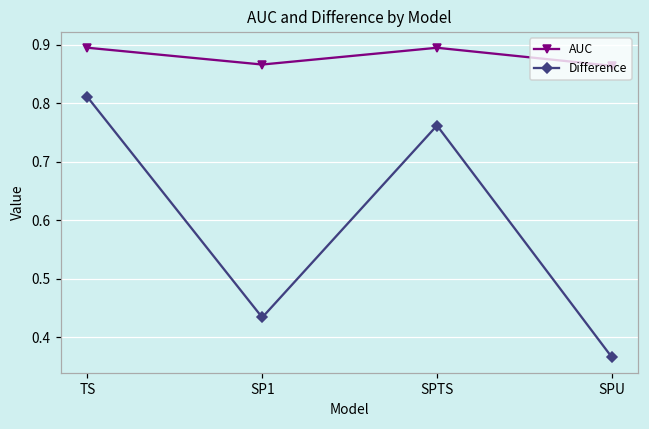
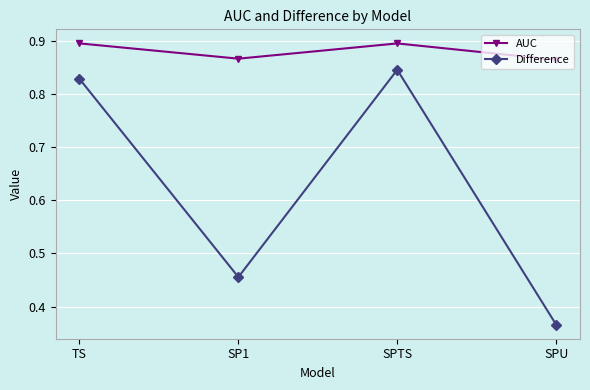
  {
    "AUC": {
      "TS": 0.89,
      "SP1": 0.87,
      "SPTS": 0.89
    },
    "Difference": {
-     "TS": 0.81,
-     "SP1": 0.43,
-     "SPTS": 0.76,
+     "TS": 0.83,
+     "SP1": 0.46,
+     "SPTS": 0.85,
      "SPU": 0.37
    }
  }
